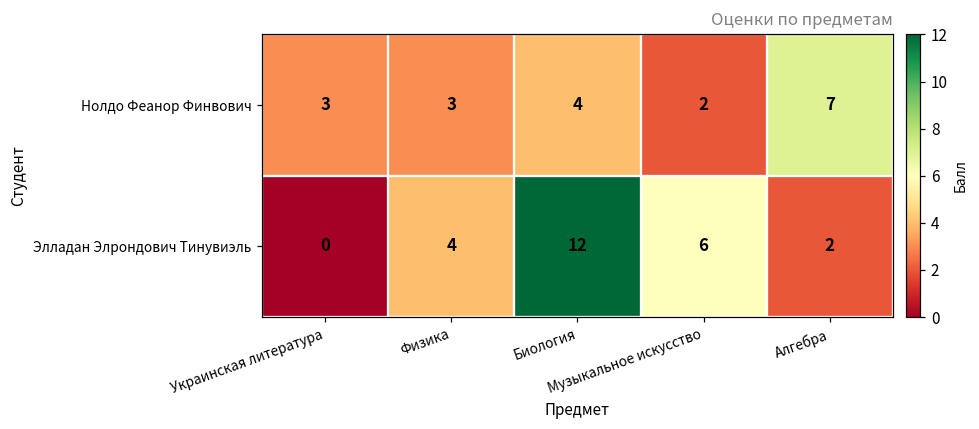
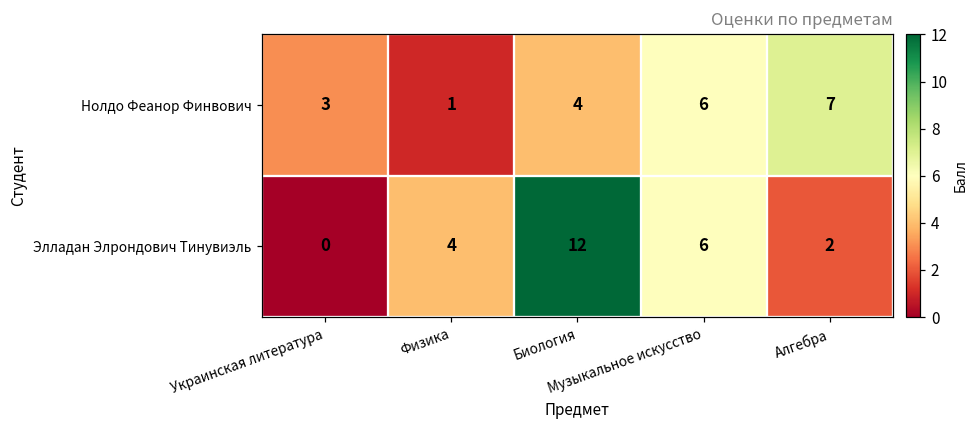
  {
    "Нолдо Феанор Финвович": {
      "Украинская литература": 3,
-     "Физика": 3,
+     "Физика": 1,
      "Биология": 4,
-     "Музыкальное искусство": 2,
+     "Музыкальное искусство": 6,
      "Алгебра": 7
    },
    "Элладан Элрондович Тинувиэль": {
      "Украинская литература": 0,
      "Физика": 4,
      "Биология": 12,
      "Музыкальное искусство": 6,
      "Алгебра": 2
    }
  }
